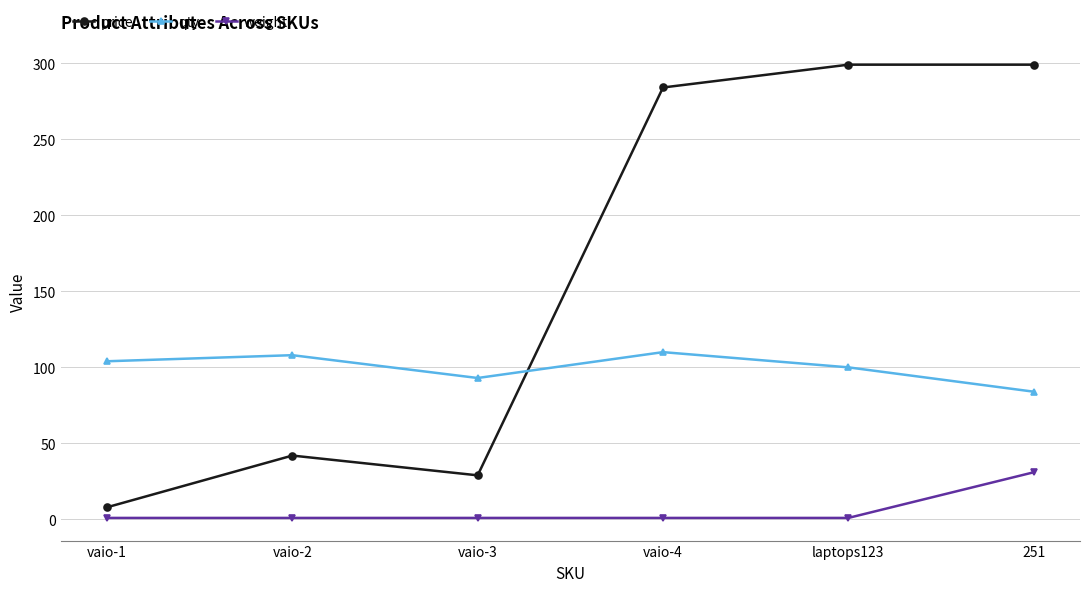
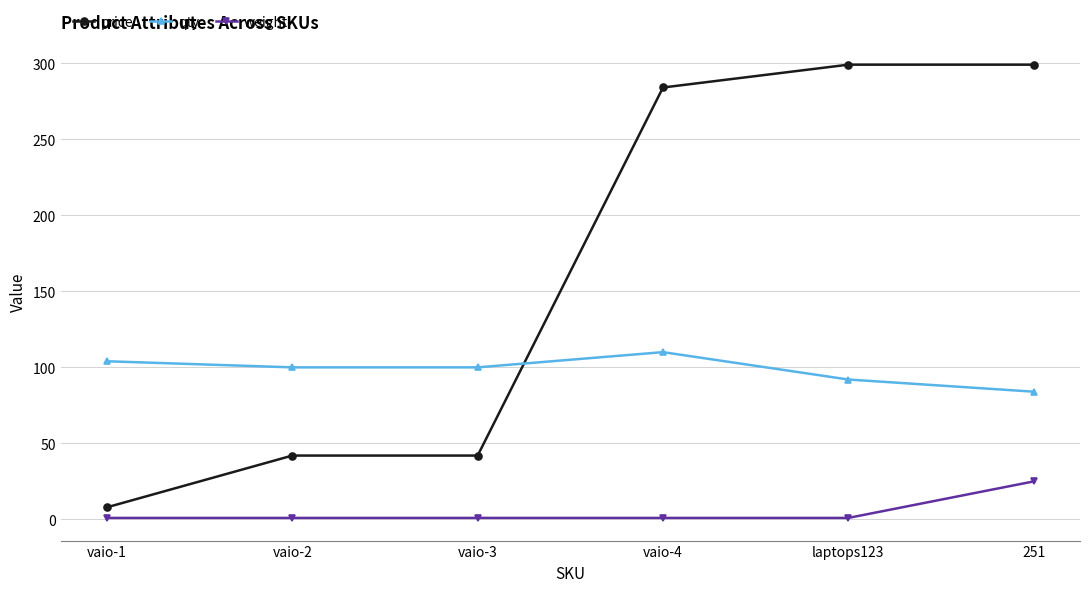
  {
    "price": {
      "vaio-1": 8,
      "vaio-2": 42,
-     "vaio-3": 29,
+     "vaio-3": 42,
      "vaio-4": 284,
      "laptops123": 299,
      "251": 299
    },
    "qty": {
      "vaio-1": 104,
-     "vaio-2": 108,
-     "vaio-3": 93,
+     "vaio-2": 100,
+     "vaio-3": 100,
      "vaio-4": 110,
-     "laptops123": 100,
+     "laptops123": 92,
      "251": 84
    },
    "weight": {
      "vaio-1": 1,
      "vaio-2": 1,
      "vaio-3": 1,
      "vaio-4": 1,
      "laptops123": 1,
-     "251": 31
+     "251": 25
    }
  }
